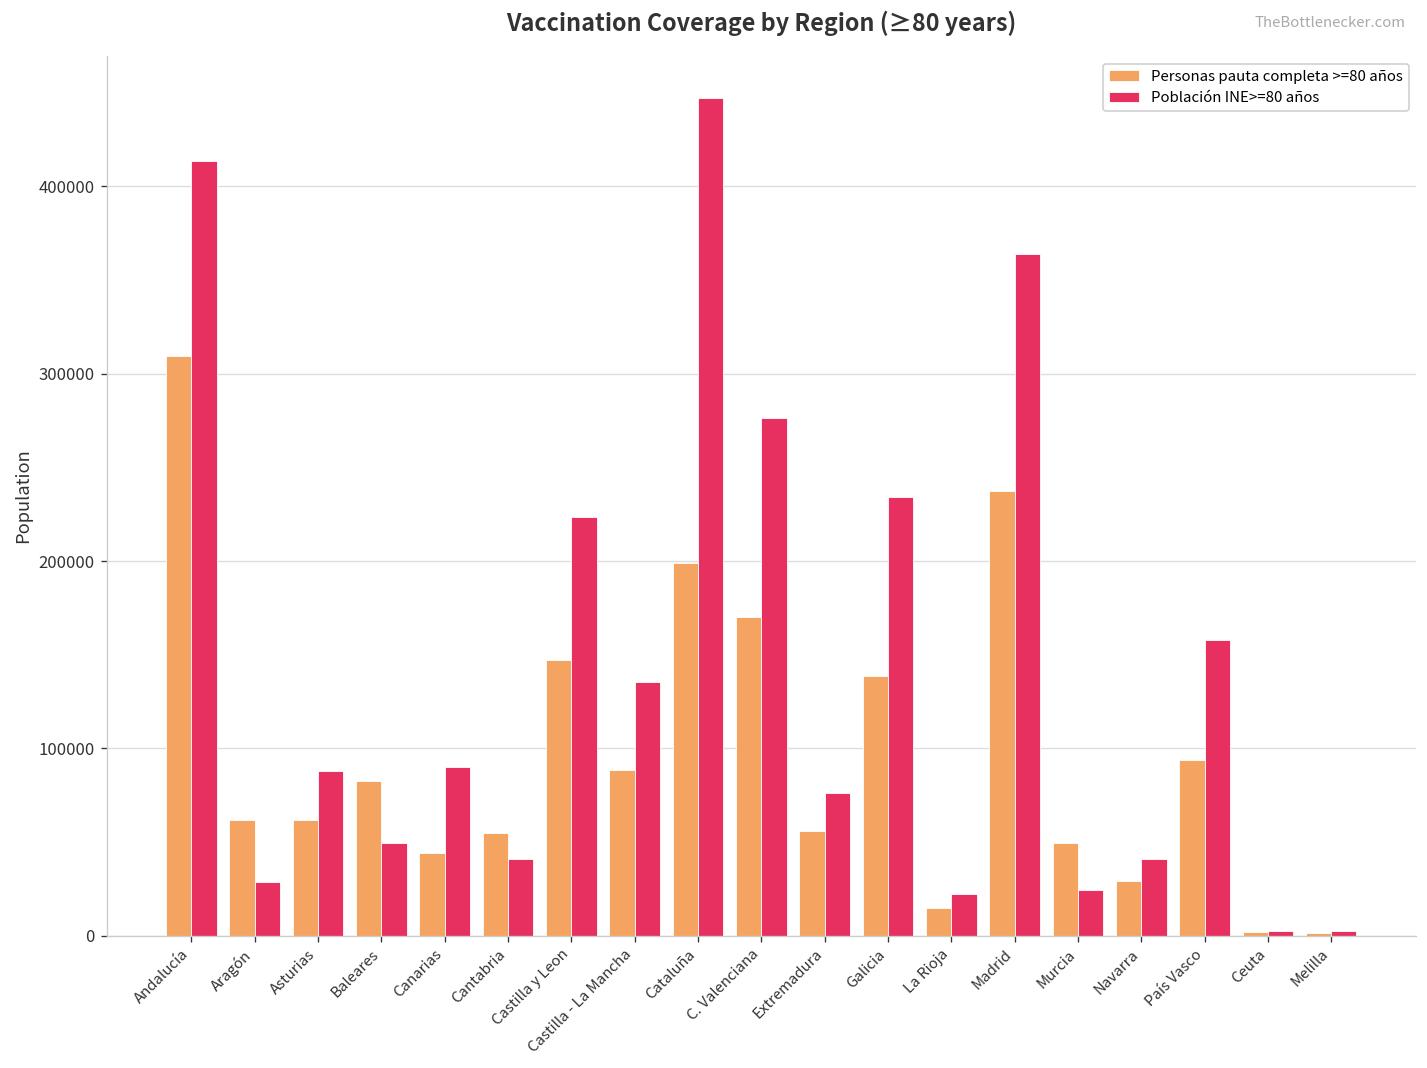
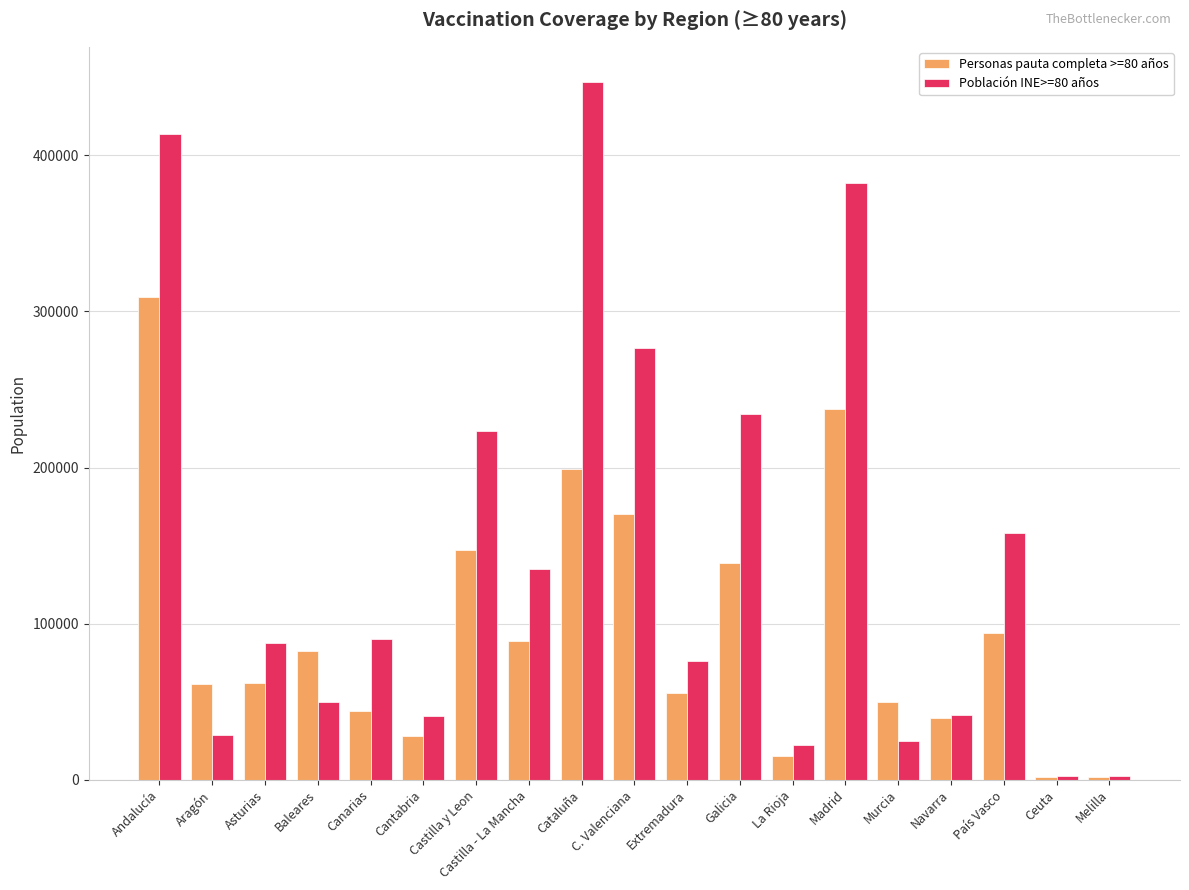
  {
    "Personas pauta completa >=80 años": {
      "Andalucía": 310000,
      "Aragón": 61000,
      "Asturias": 62000,
      "Baleares": 82000,
      "Canarias": 44000,
-     "Cantabria": 55000,
+     "Cantabria": 28000,
      "Castilla y Leon": 147000,
      "Castilla - La Mancha": 89000,
      "Cataluña": 199000,
      "C. Valenciana": 170000,
      "Extremadura": 56000,
      "Galicia": 139000,
      "La Rioja": 15000,
      "Madrid": 238000,
      "Murcia": 50000,
-     "Navarra": 29000,
+     "Navarra": 39000,
      "País Vasco": 94000,
      "Ceuta": 2000
    },
    "Población INE>=80 años": {
      "Andalucía": 414000,
      "Aragón": 29000,
      "Asturias": 88000,
      "Baleares": 50000,
      "Canarias": 90000,
      "Cantabria": 41000,
      "Castilla y Leon": 224000,
      "Castilla - La Mancha": 135000,
      "Cataluña": 447000,
      "C. Valenciana": 277000,
      "Extremadura": 76000,
      "Galicia": 234000,
      "La Rioja": 22000,
-     "Madrid": 364000,
+     "Madrid": 383000,
      "Murcia": 25000,
      "Navarra": 41000,
      "País Vasco": 158000,
      "Ceuta": 3000,
      "Melilla": 2000
    }
  }
